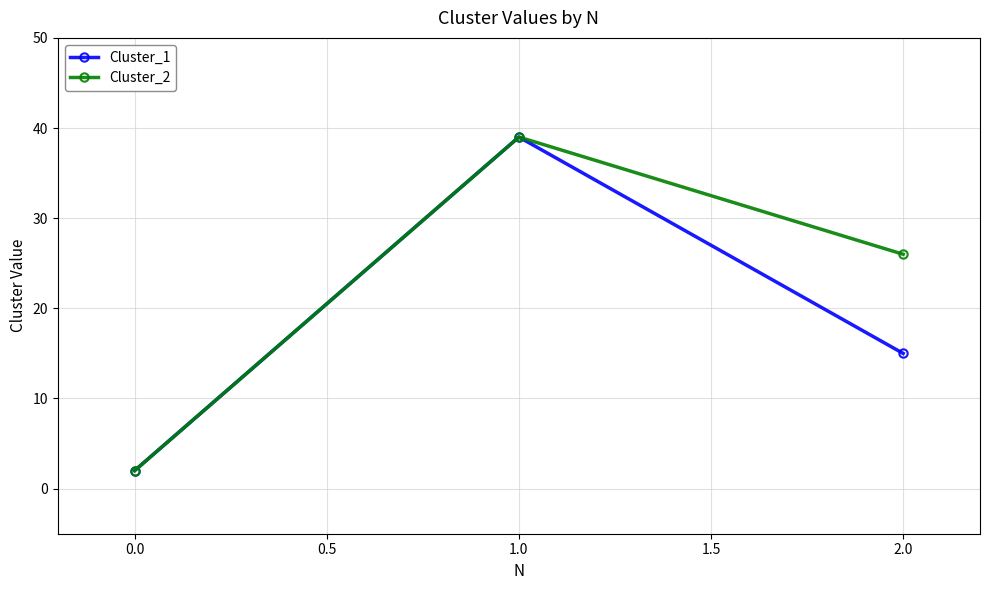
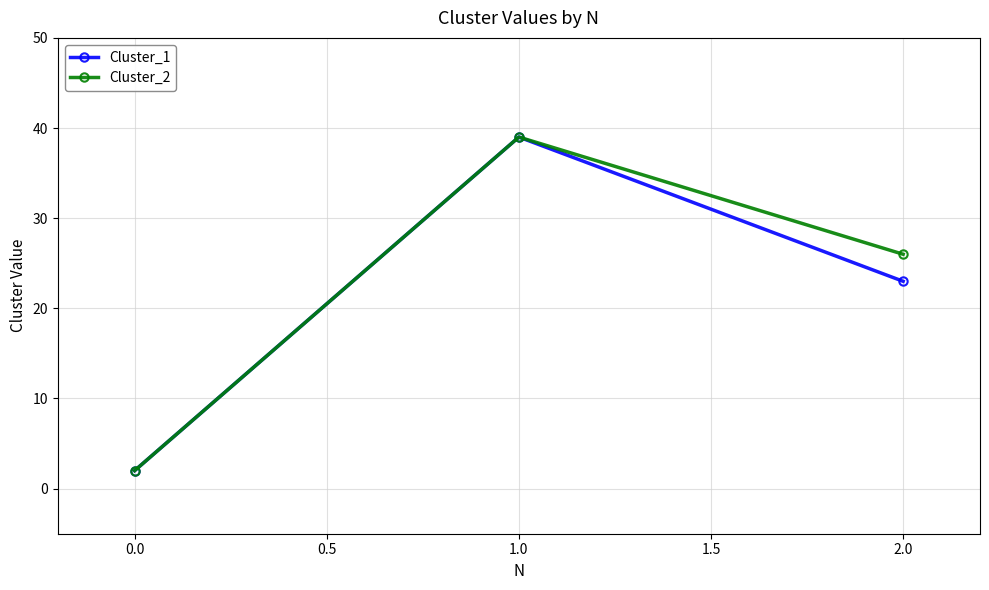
  {
    "Cluster_1": {
-     "2.0": 15
+     "2.0": 23
    },
    "Cluster_2": {
      "2.0": 26
    }
  }
